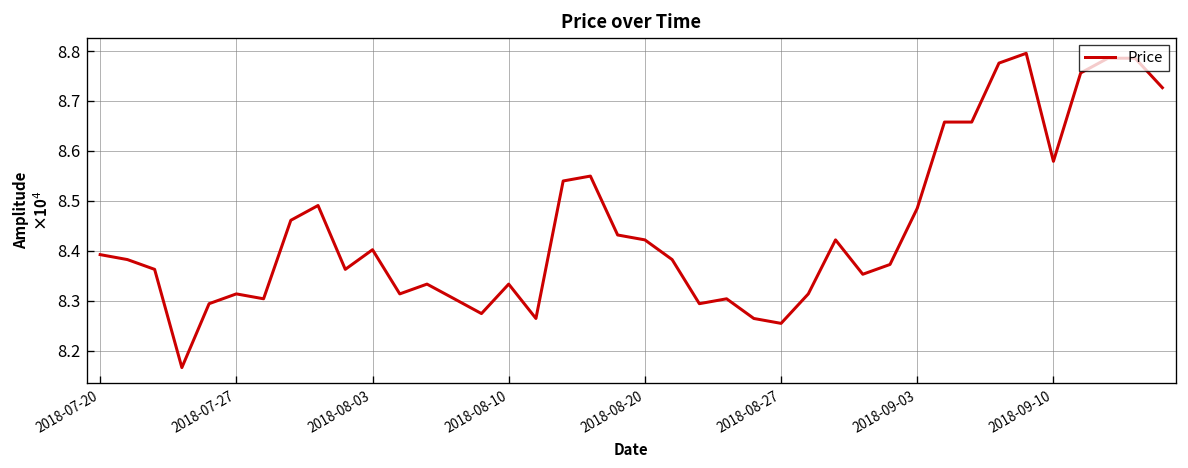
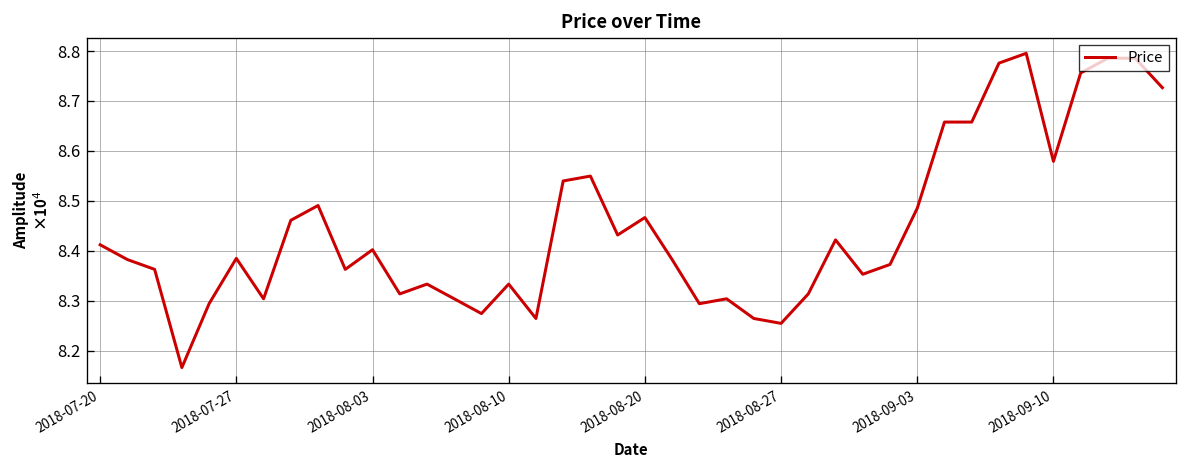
  {
-   "2018-07-20": 8.39,
-   "2018-07-27": 8.31,
+   "2018-07-20": 8.41,
+   "2018-07-27": 8.39,
    "2018-08-03": 8.40,
    "2018-08-10": 8.33,
-   "2018-08-20": 8.42,
+   "2018-08-20": 8.47,
    "2018-08-27": 8.25,
    "2018-09-03": 8.49,
    "2018-09-10": 8.58
  }
